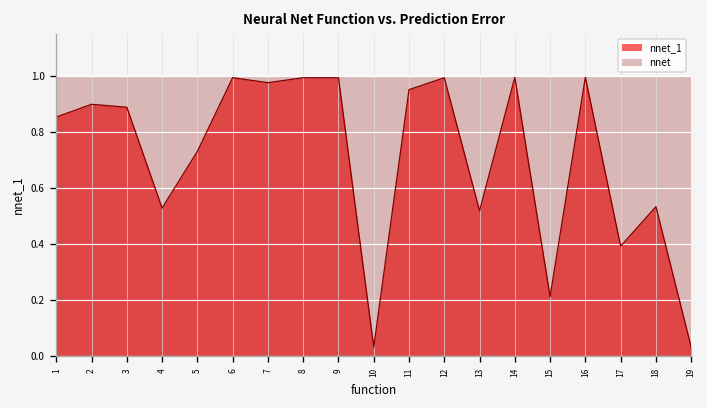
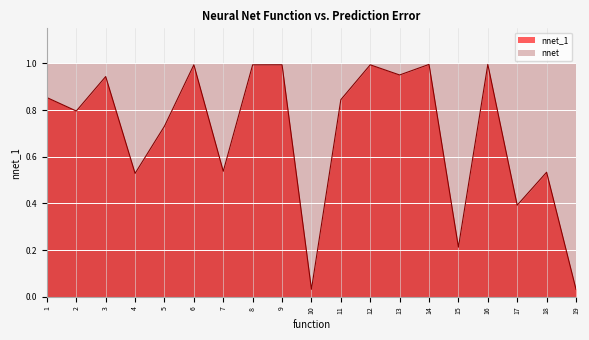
  {
    "nnet_1": {
      "1": 0.85,
-     "2": 0.90,
-     "3": 0.89,
+     "2": 0.80,
+     "3": 0.94,
      "4": 0.53,
      "5": 0.73,
-     "7": 0.98,
+     "7": 0.54,
      "10": 0.03,
-     "11": 0.95,
-     "13": 0.52,
+     "11": 0.84,
+     "13": 0.95,
      "15": 0.21,
      "17": 0.39,
      "18": 0.53,
      "19": 0.03
    },
    "nnet": {
      "1": 1.00,
      "2": 1.00,
      "3": 1.00,
      "4": 1.00,
      "5": 1.00,
      "7": 1.00,
      "10": 1.00,
      "11": 1.00,
      "13": 1.00,
      "15": 1.00,
      "17": 1.00,
      "18": 1.00,
      "19": 1.00
    }
  }
